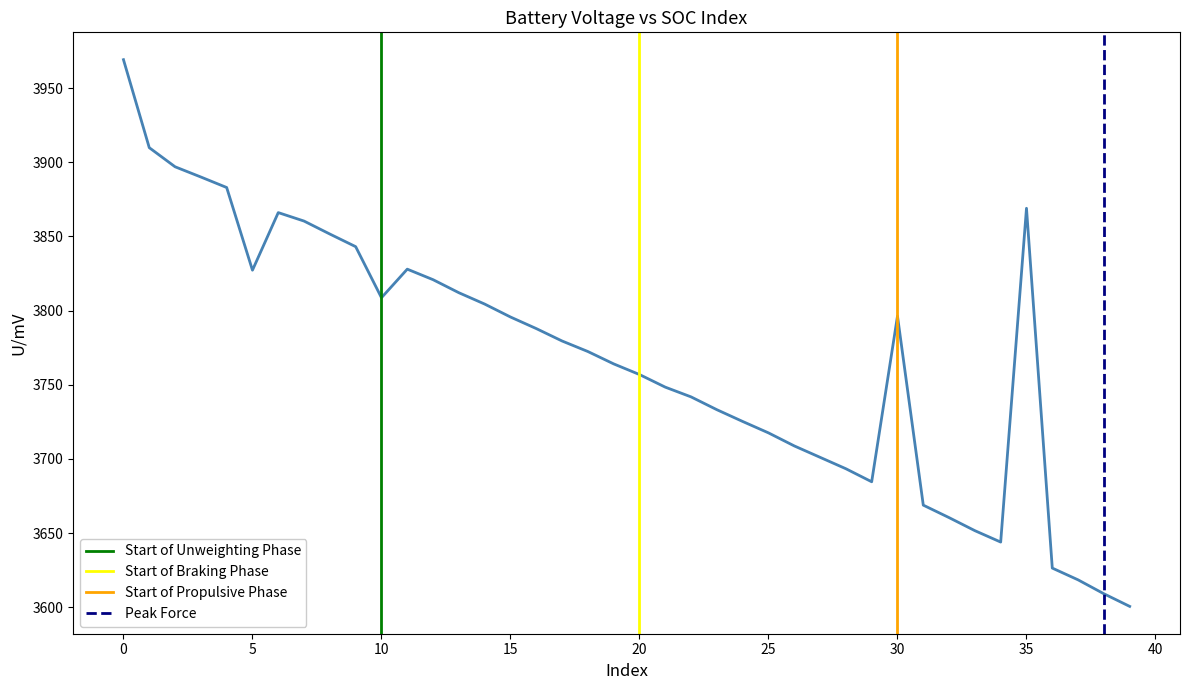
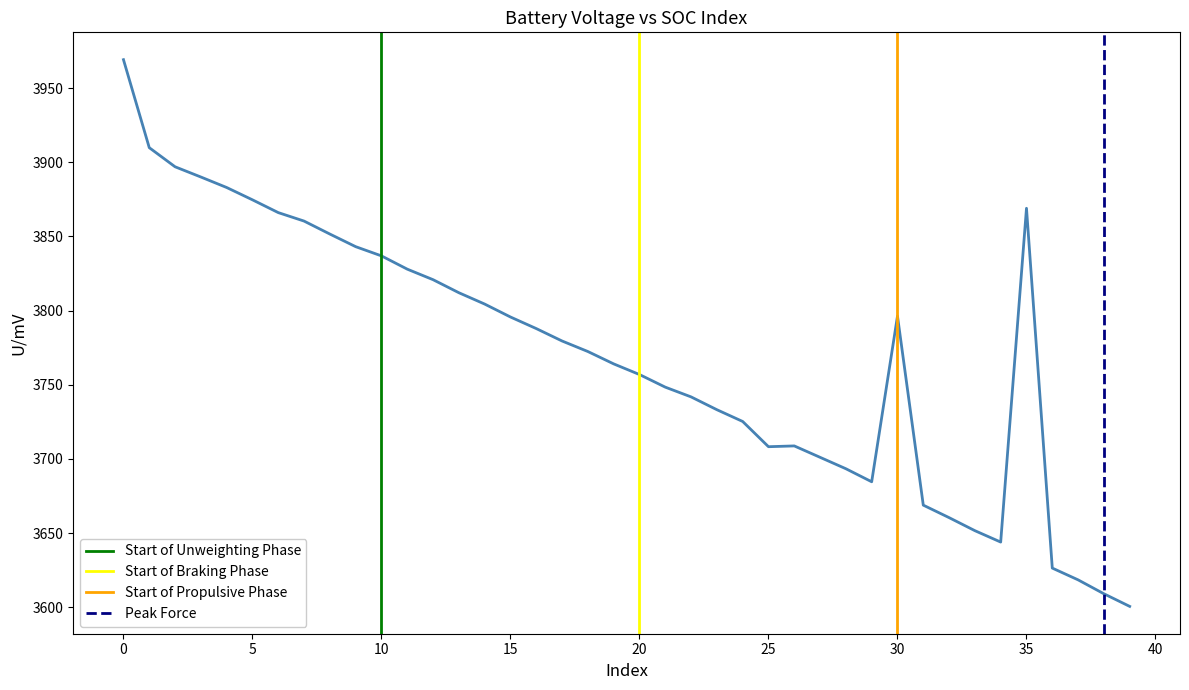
  {
    "0": 3969,
-   "5": 3827,
-   "10": 3809,
+   "5": 3875,
+   "10": 3837,
    "15": 3796,
    "20": 3757,
-   "25": 3718,
+   "25": 3708,
    "30": 3796,
    "35": 3869
  }
